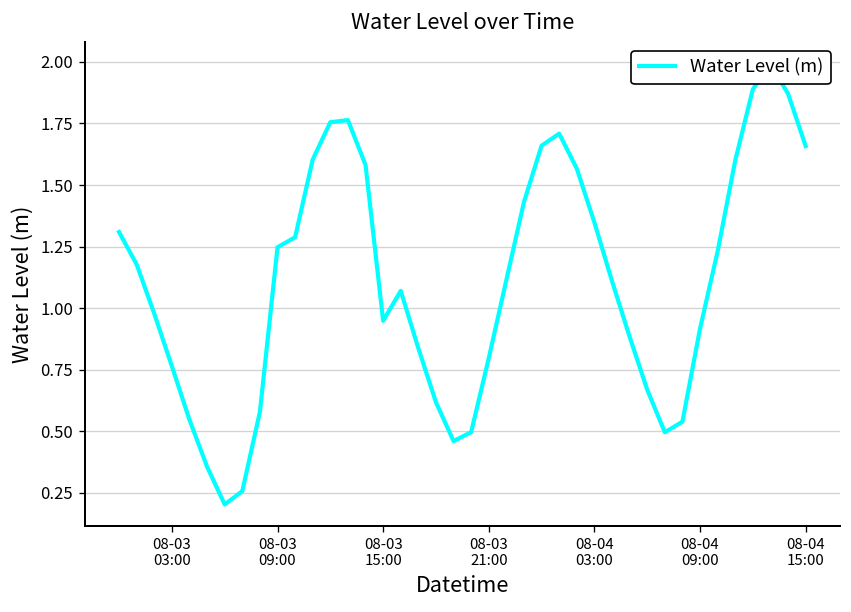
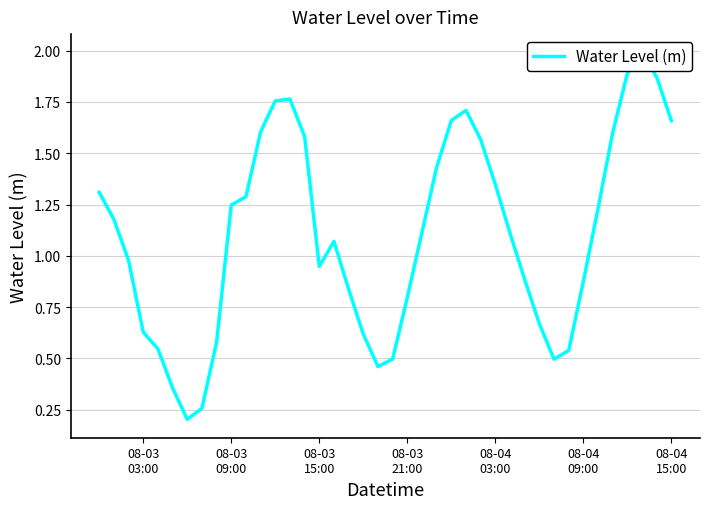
  {
-   "08-03 03:00": 0.76,
+   "08-03 03:00": 0.63,
    "08-03 09:00": 1.25,
    "08-03 15:00": 0.95,
    "08-03 21:00": 0.80,
    "08-04 03:00": 1.35,
-   "08-04 09:00": 0.92,
+   "08-04 09:00": 0.88,
    "08-04 15:00": 1.66
  }
